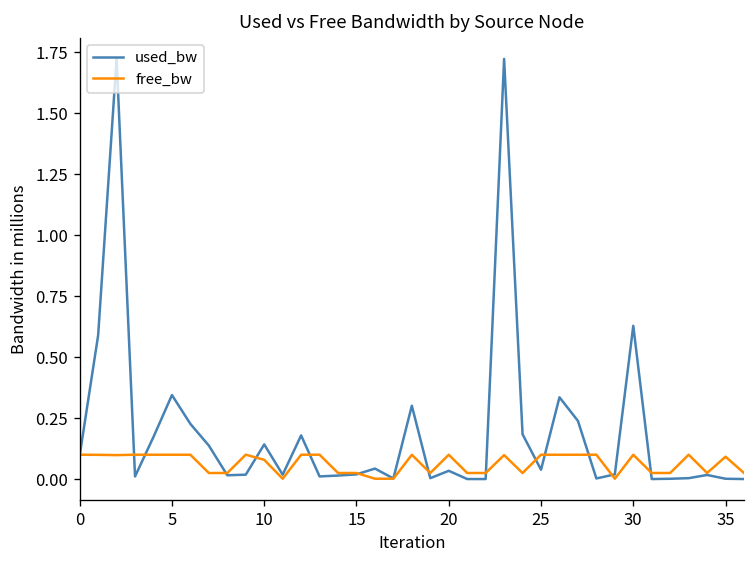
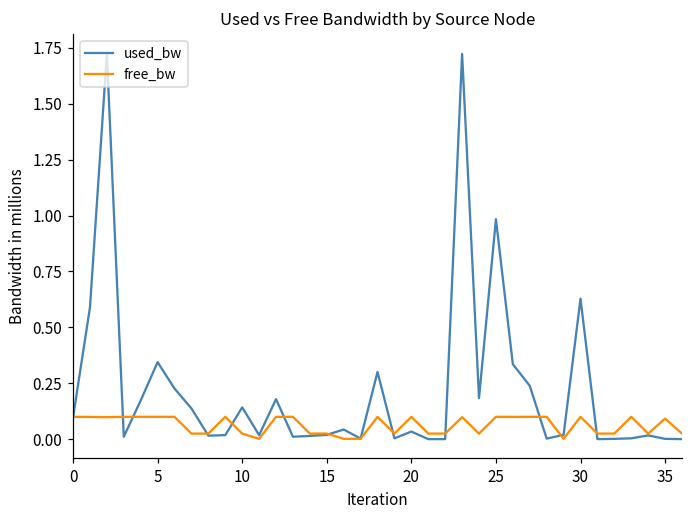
  {
    "used_bw": {
      "5": 0.34,
      "10": 0.14,
      "20": 0.03,
-     "25": 0.04,
+     "25": 0.98,
      "30": 0.63,
      "35": 0.00
    },
    "free_bw": {
      "5": 0.10,
-     "10": 0.08,
+     "10": 0.02,
      "20": 0.10,
      "25": 0.10,
      "30": 0.10,
      "35": 0.09
    }
  }
